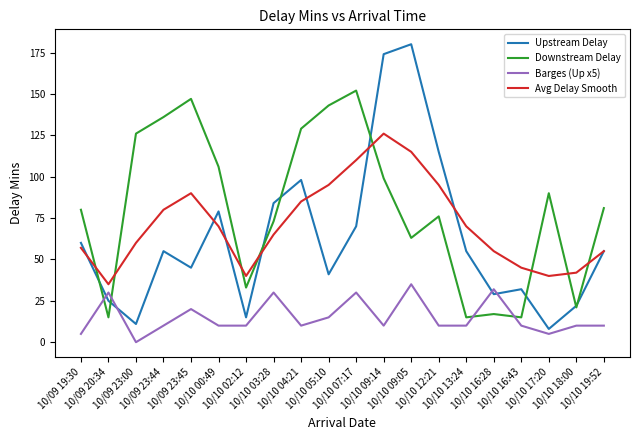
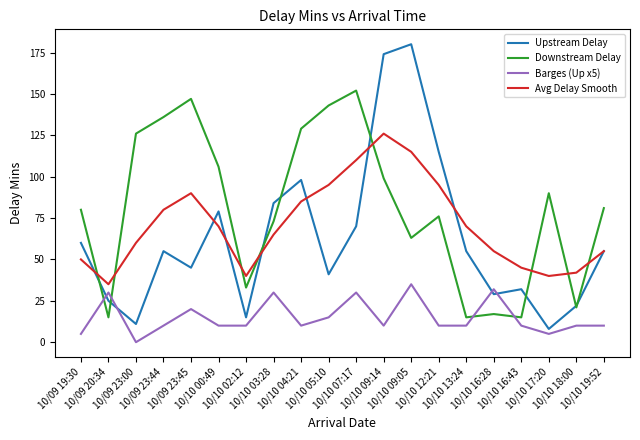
  {
    "Upstream Delay": {
      "10/09 19:30": 60,
      "10/09 20:34": 25,
      "10/09 23:00": 11,
      "10/09 23:44": 55,
      "10/09 23:45": 45,
      "10/10 00:49": 79,
      "10/10 02:12": 15,
      "10/10 03:28": 84,
      "10/10 04:21": 98,
      "10/10 05:10": 41,
      "10/10 07:17": 70,
      "10/10 09:14": 174,
      "10/10 09:05": 180,
      "10/10 12:21": 115,
      "10/10 13:24": 55,
      "10/10 16:28": 29,
      "10/10 16:43": 32,
      "10/10 17:20": 8
    },
    "Downstream Delay": {
      "10/09 19:30": 80,
      "10/09 20:34": 15,
      "10/09 23:00": 126,
      "10/09 23:44": 136,
      "10/09 23:45": 147,
      "10/10 00:49": 106,
      "10/10 02:12": 33,
      "10/10 03:28": 73,
      "10/10 04:21": 129,
      "10/10 05:10": 143,
      "10/10 07:17": 152,
      "10/10 09:14": 99,
      "10/10 09:05": 63,
      "10/10 12:21": 76,
      "10/10 13:24": 15,
      "10/10 16:28": 17,
      "10/10 16:43": 15,
      "10/10 17:20": 90,
      "10/10 19:52": 81
    },
    "Barges (Up x5)": {
      "10/09 19:30": 5,
      "10/09 20:34": 30,
      "10/09 23:00": 0,
      "10/09 23:44": 10,
      "10/09 23:45": 20,
      "10/10 00:49": 10,
      "10/10 02:12": 10,
      "10/10 03:28": 30,
      "10/10 04:21": 10,
      "10/10 05:10": 15,
      "10/10 07:17": 30,
      "10/10 09:14": 10,
      "10/10 09:05": 35,
      "10/10 12:21": 10,
      "10/10 13:24": 10,
      "10/10 16:28": 32,
      "10/10 16:43": 10,
      "10/10 17:20": 5,
      "10/10 18:00": 10,
      "10/10 19:52": 10
    },
    "Avg Delay Smooth": {
-     "10/09 19:30": 57,
+     "10/09 19:30": 50,
      "10/09 20:34": 35,
      "10/09 23:00": 60,
      "10/09 23:44": 80,
      "10/09 23:45": 90,
      "10/10 00:49": 70,
      "10/10 02:12": 40,
      "10/10 03:28": 65,
      "10/10 04:21": 85,
      "10/10 05:10": 95,
      "10/10 07:17": 110,
      "10/10 09:14": 126,
      "10/10 09:05": 115,
      "10/10 12:21": 95,
      "10/10 13:24": 70,
      "10/10 16:28": 55,
      "10/10 16:43": 45,
      "10/10 17:20": 40,
      "10/10 18:00": 42
    }
  }
